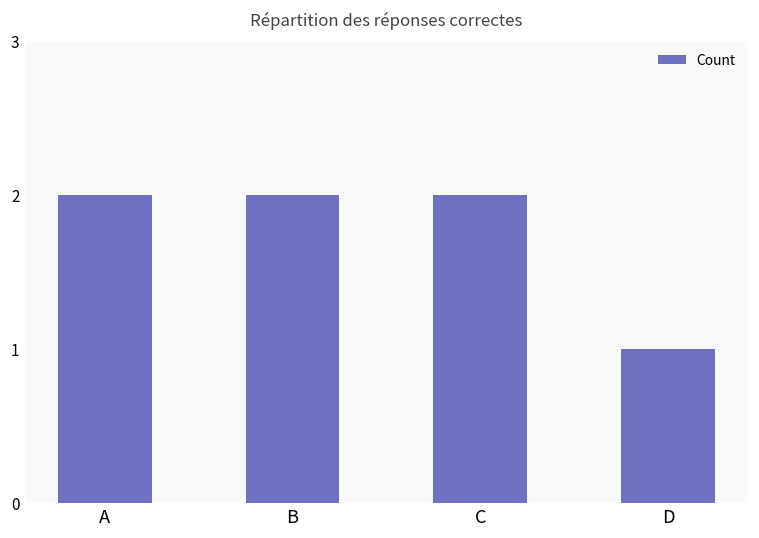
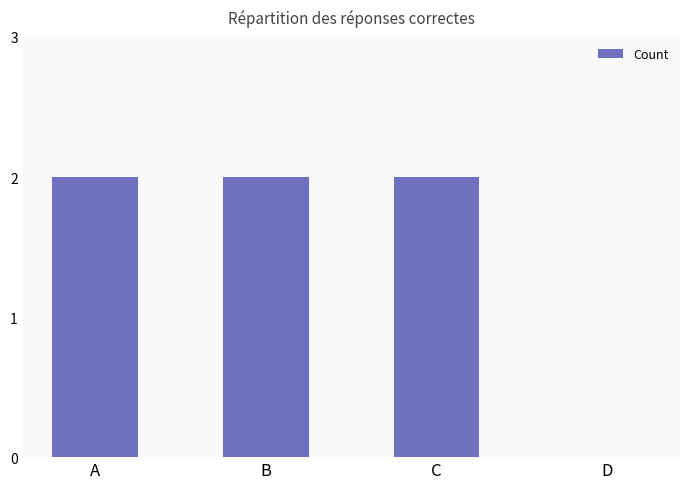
  {
    "A": 2,
    "B": 2,
    "C": 2,
-   "D": 1
+   "D": 0
  }
